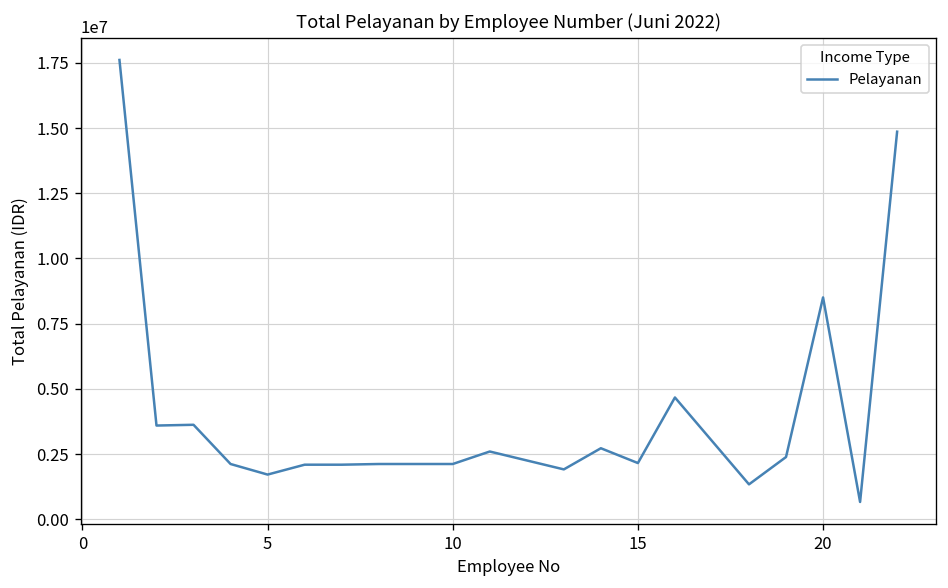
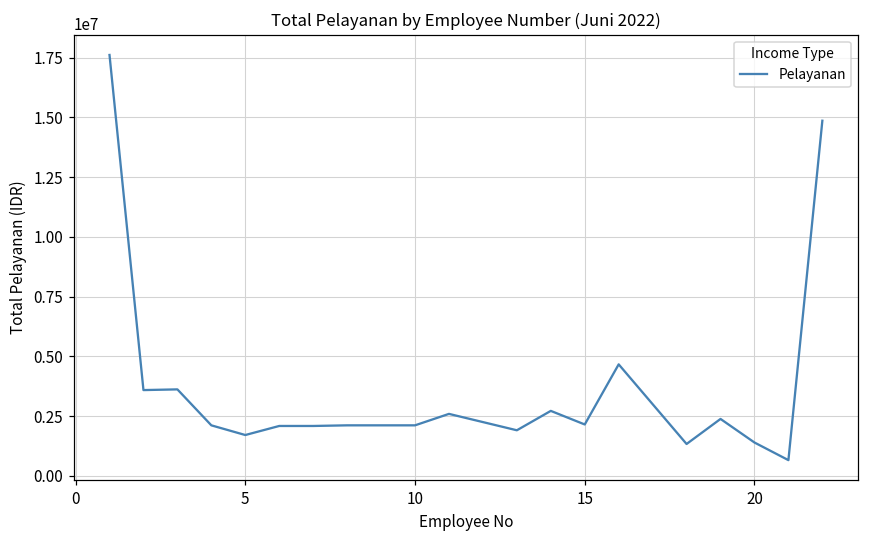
  {
    "5": 1700000,
    "10": 2100000,
    "15": 2200000,
-   "20": 8500000
+   "20": 1400000
  }
